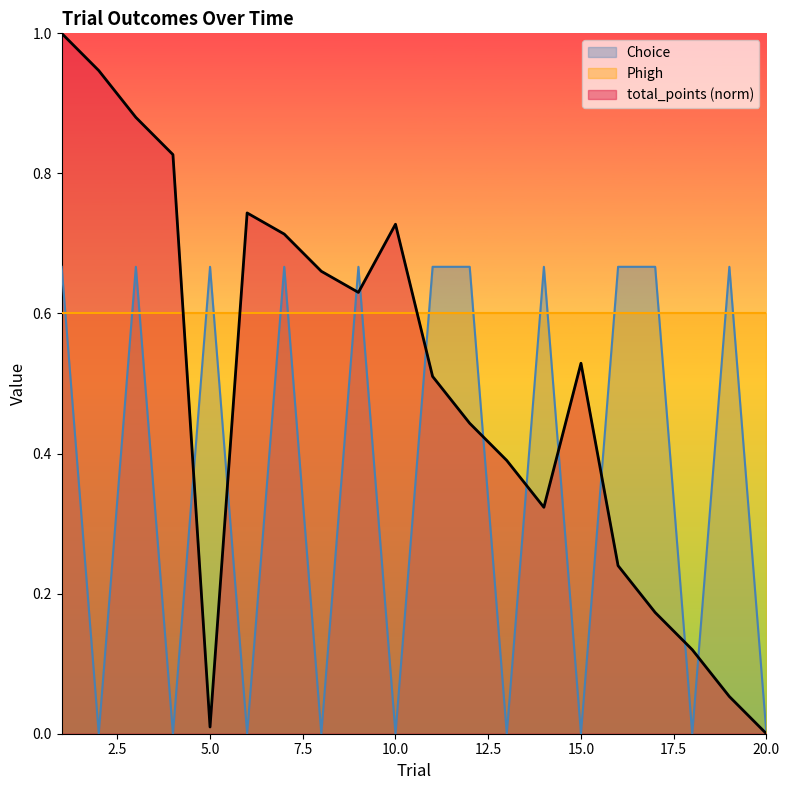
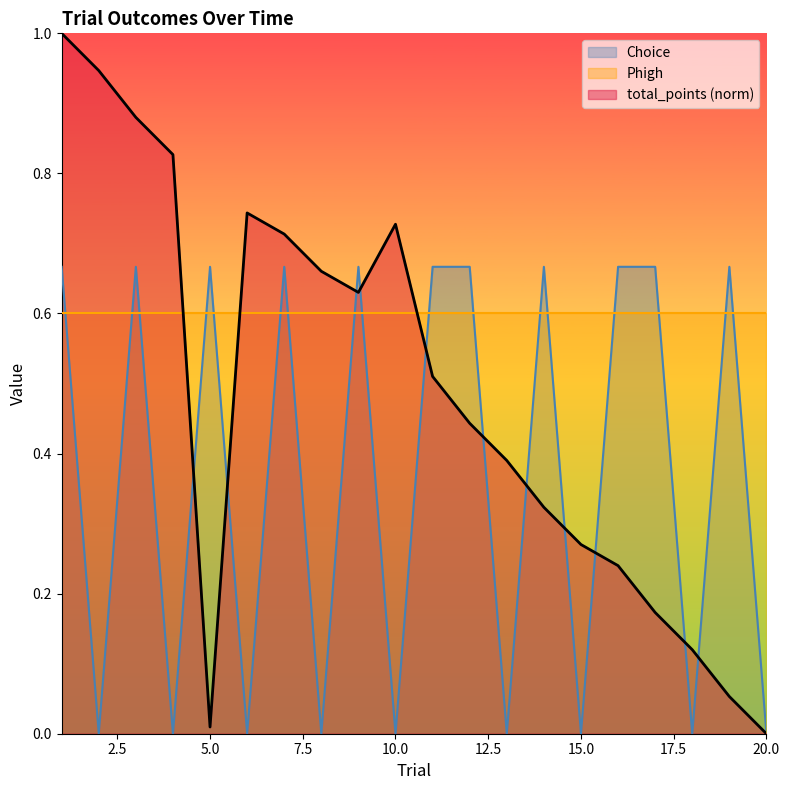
  {
    "Choice": {
      "5.0": 0.67,
      "10.0": 0.00,
      "15.0": 0.00
    },
    "Phigh": {
      "5.0": 0.60,
      "10.0": 0.60,
      "15.0": 0.60,
      "20.0": 0.60
    },
    "total_points (norm)": {
      "5.0": 0.01,
      "10.0": 0.73,
-     "15.0": 0.53
+     "15.0": 0.27
    }
  }
